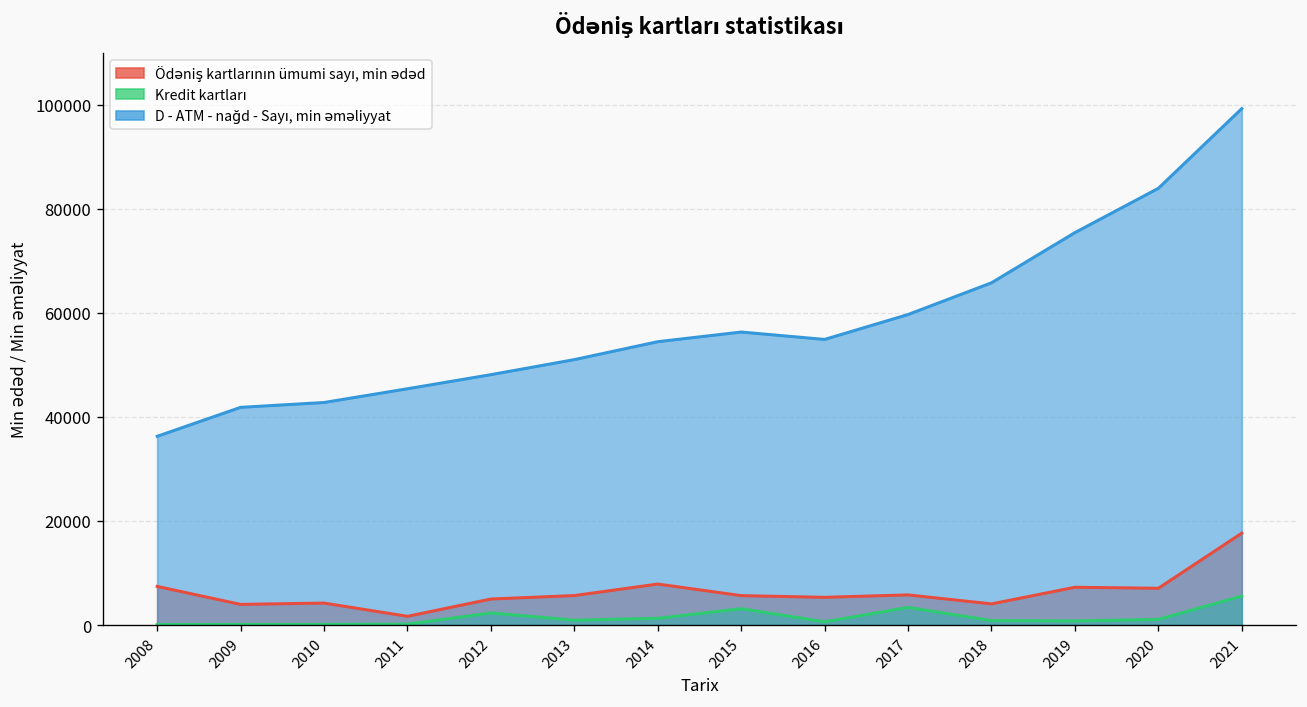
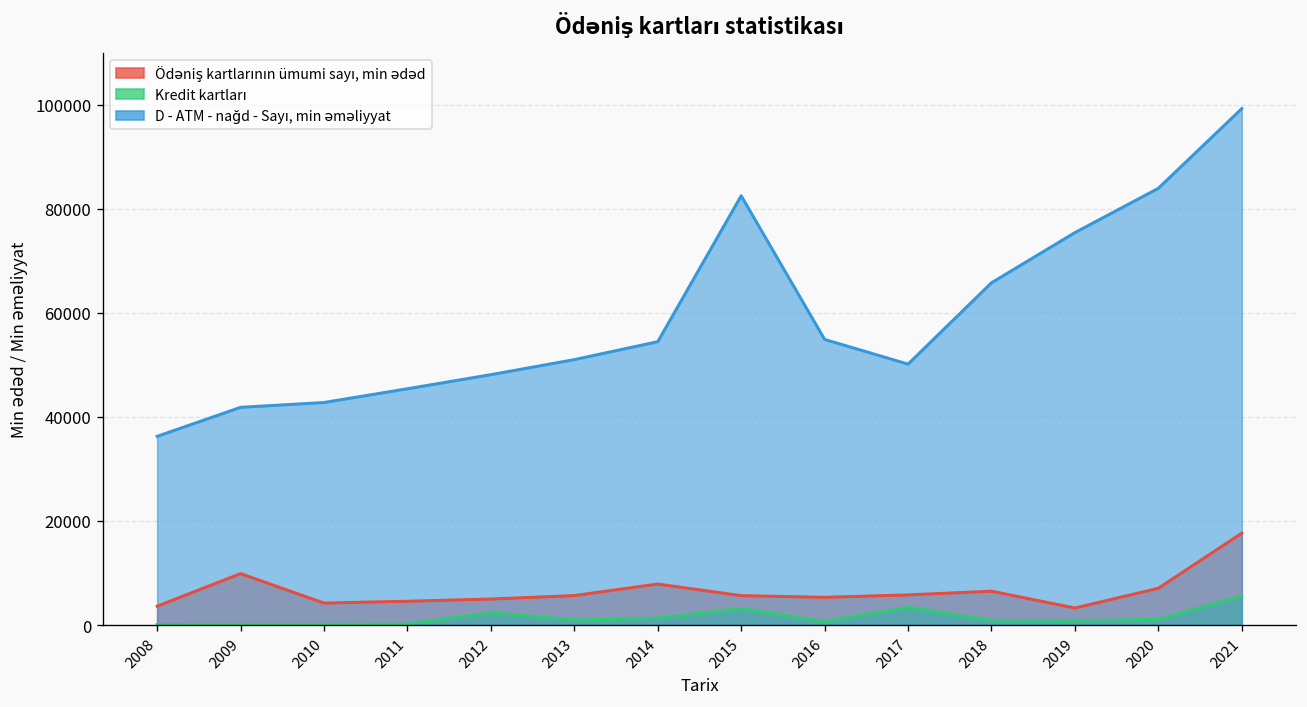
  {
    "Ödəniş kartlarının ümumi sayı, min ədəd": {
-     "2008": 7000,
-     "2009": 4000,
+     "2008": 4000,
+     "2009": 10000,
      "2010": 4000,
-     "2011": 2000,
+     "2011": 5000,
      "2012": 5000,
      "2013": 6000,
      "2014": 8000,
      "2015": 6000,
      "2016": 5000,
      "2017": 6000,
-     "2018": 4000,
-     "2019": 7000,
+     "2018": 7000,
+     "2019": 3000,
      "2020": 7000,
      "2021": 18000
    },
    "Kredit kartları": {
      "2008": 0,
      "2009": 0,
      "2010": 0,
      "2011": 0,
      "2012": 2000,
      "2013": 1000,
      "2014": 1000,
      "2015": 3000,
      "2016": 1000,
      "2017": 3000,
      "2018": 1000,
      "2019": 1000,
      "2020": 1000,
      "2021": 6000
    },
    "D - ATM - nağd - Sayı, min əməliyyat": {
      "2008": 36000,
      "2009": 42000,
      "2010": 43000,
      "2011": 45000,
      "2012": 48000,
      "2013": 51000,
      "2014": 54000,
-     "2015": 56000,
+     "2015": 82000,
      "2016": 55000,
-     "2017": 60000,
+     "2017": 50000,
      "2018": 66000,
      "2019": 75000,
      "2020": 84000,
      "2021": 99000
    }
  }
